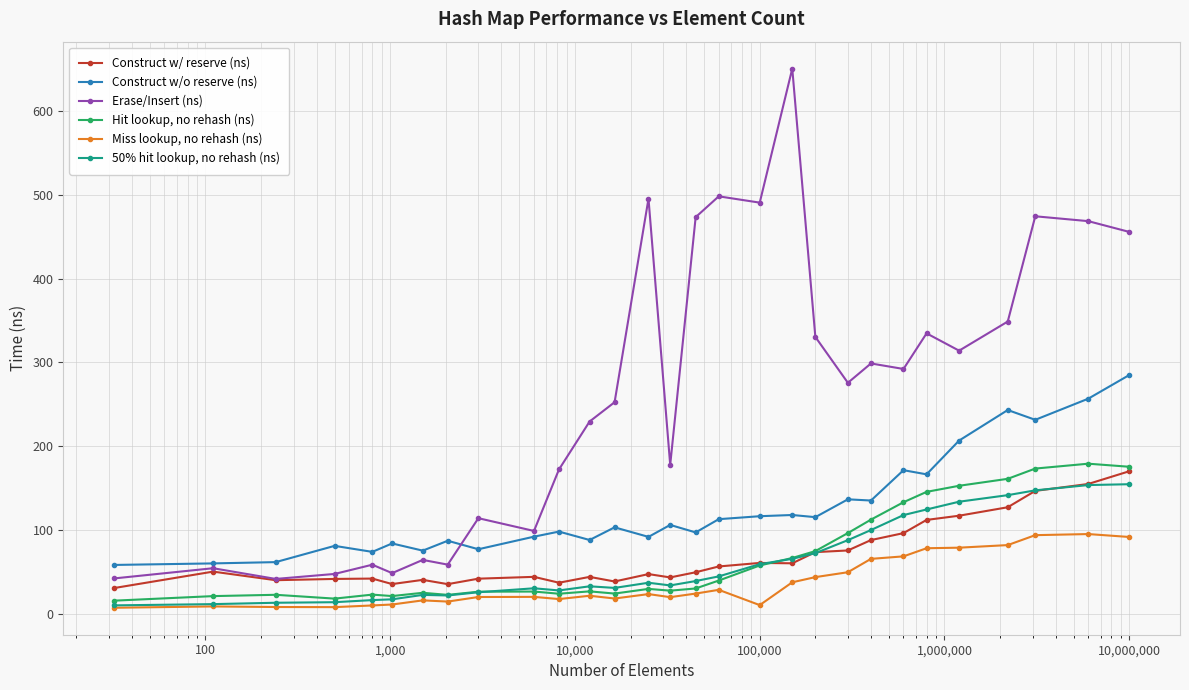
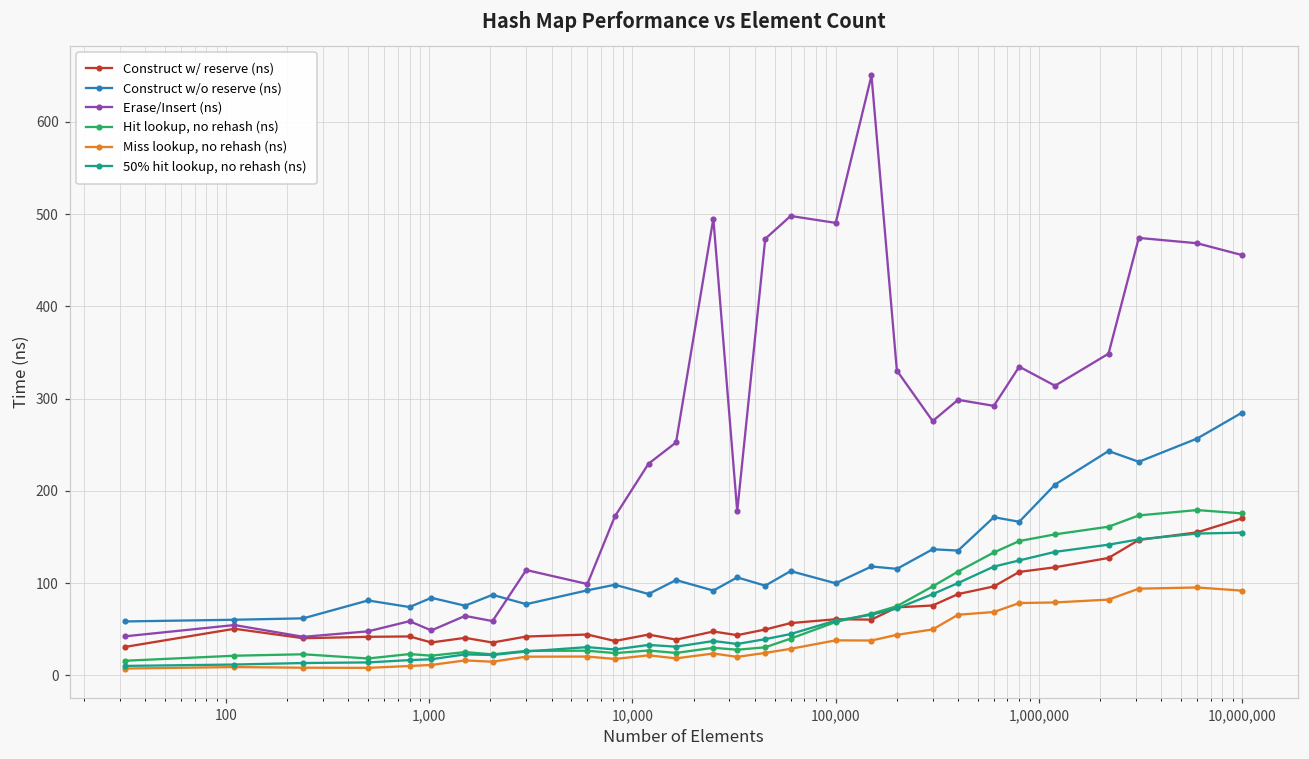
  {
    "Construct w/ reserve (ns)": {
      "10,000,000": 170
    },
    "Construct w/o reserve (ns)": {
-     "100,000": 120,
+     "100,000": 100,
      "10,000,000": 280
    },
    "Erase/Insert (ns)": {
      "100,000": 490,
      "10,000,000": 460
    },
    "Miss lookup, no rehash (ns)": {
-     "100,000": 10,
+     "100,000": 40,
      "10,000,000": 90
    }
  }
